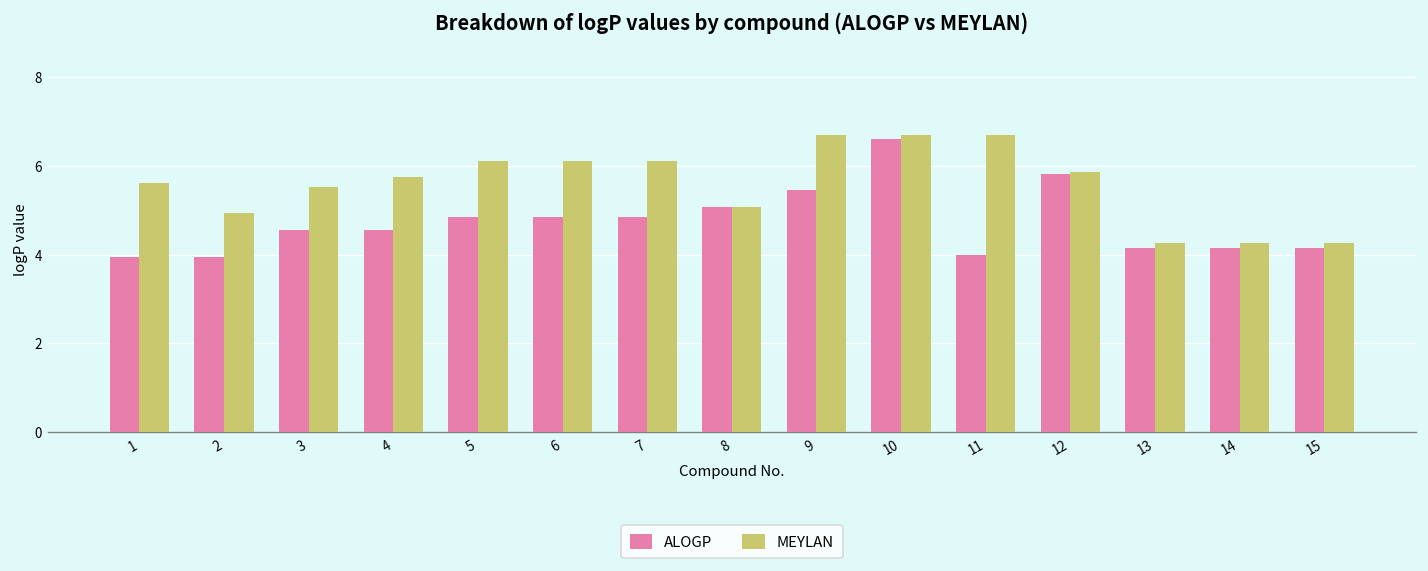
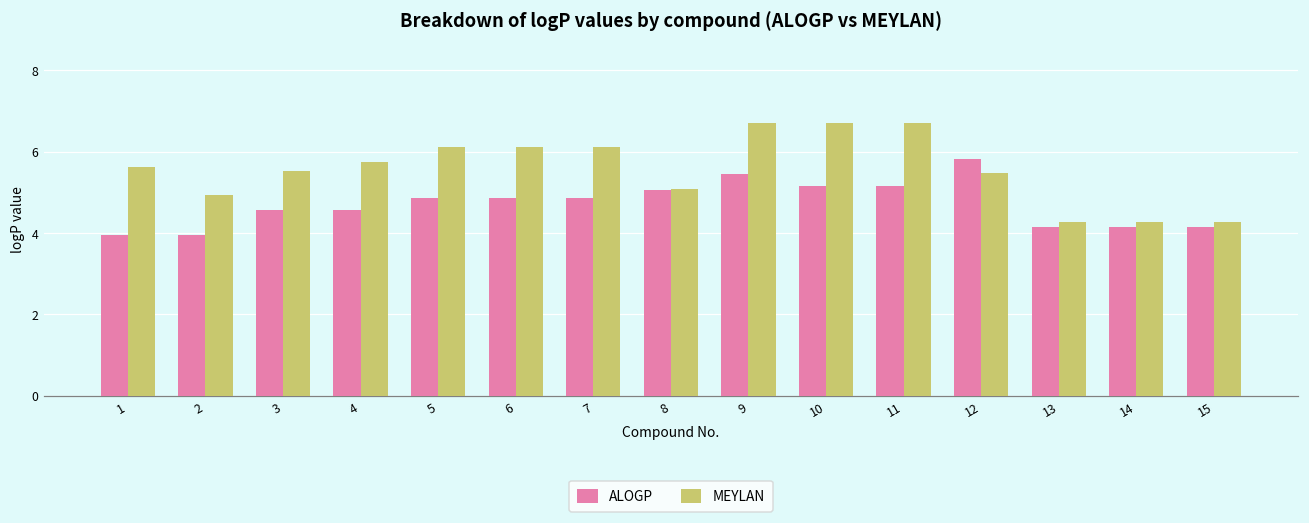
  {
    "ALOGP": {
      "1": 4.0,
      "2": 4.0,
      "3": 4.6,
      "4": 4.6,
      "5": 4.9,
      "6": 4.9,
      "7": 4.9,
      "8": 5.1,
      "9": 5.5,
-     "10": 6.6,
-     "11": 4.0,
+     "10": 5.2,
+     "11": 5.2,
      "12": 5.8,
      "13": 4.2,
      "14": 4.2,
      "15": 4.2
    },
    "MEYLAN": {
      "1": 5.6,
      "2": 4.9,
      "3": 5.5,
      "4": 5.7,
      "5": 6.1,
      "6": 6.1,
      "7": 6.1,
      "8": 5.1,
      "9": 6.7,
      "10": 6.7,
      "11": 6.7,
-     "12": 5.9,
+     "12": 5.5,
      "13": 4.3,
      "14": 4.3,
      "15": 4.3
    }
  }
